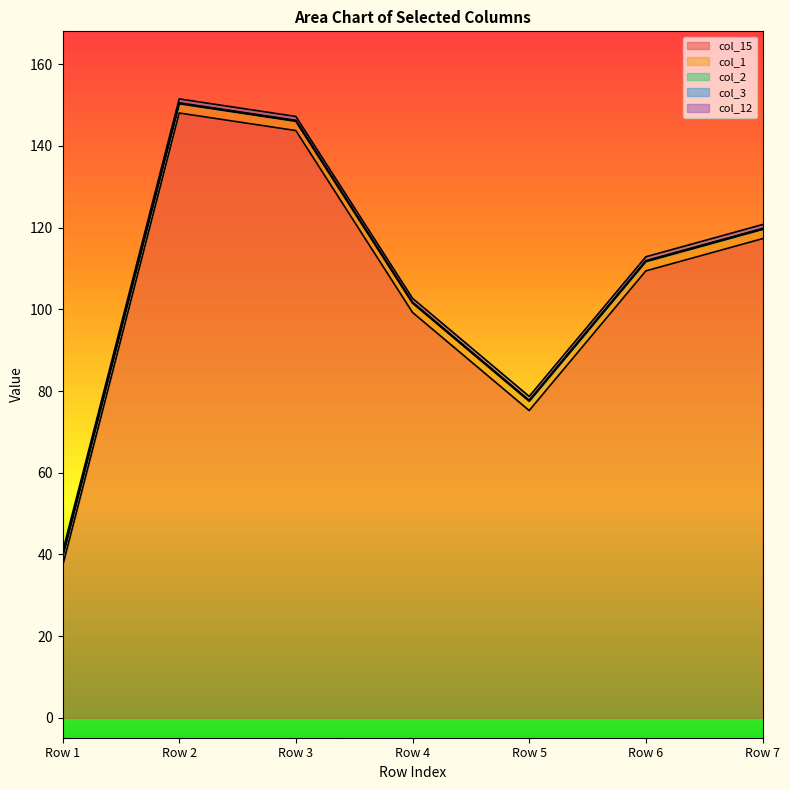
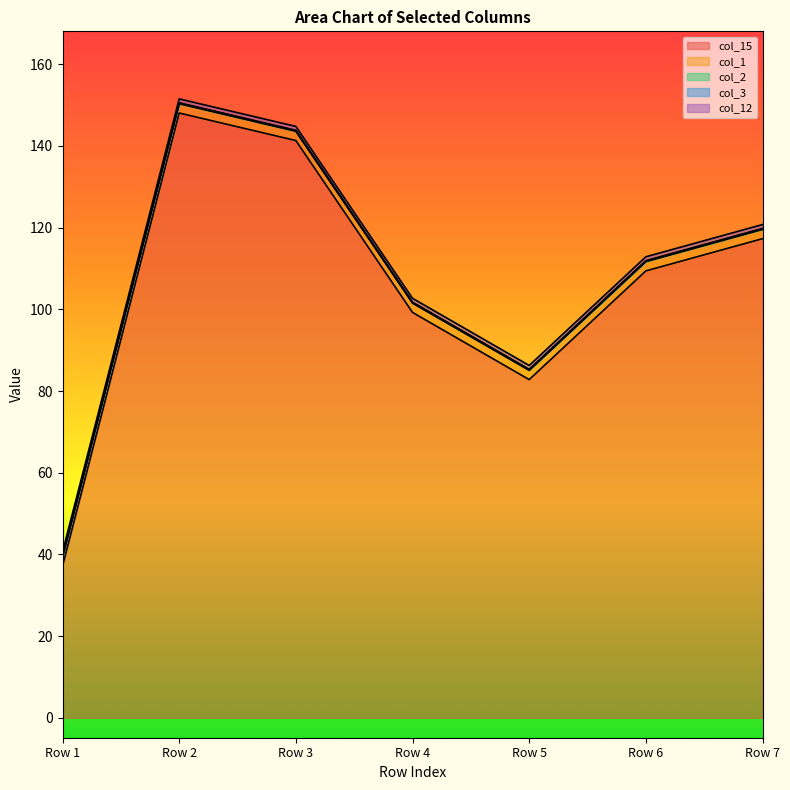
  {
    "col_15": {
      "Row 1": 37,
      "Row 2": 148,
-     "Row 3": 144,
+     "Row 3": 141,
      "Row 4": 99,
-     "Row 5": 75,
+     "Row 5": 83,
      "Row 6": 109,
      "Row 7": 117
    },
    "col_12": {
      "Row 1": 1,
      "Row 2": 1,
      "Row 3": 1,
      "Row 4": 1,
      "Row 5": 1,
      "Row 6": 1,
      "Row 7": 1
    }
  }
